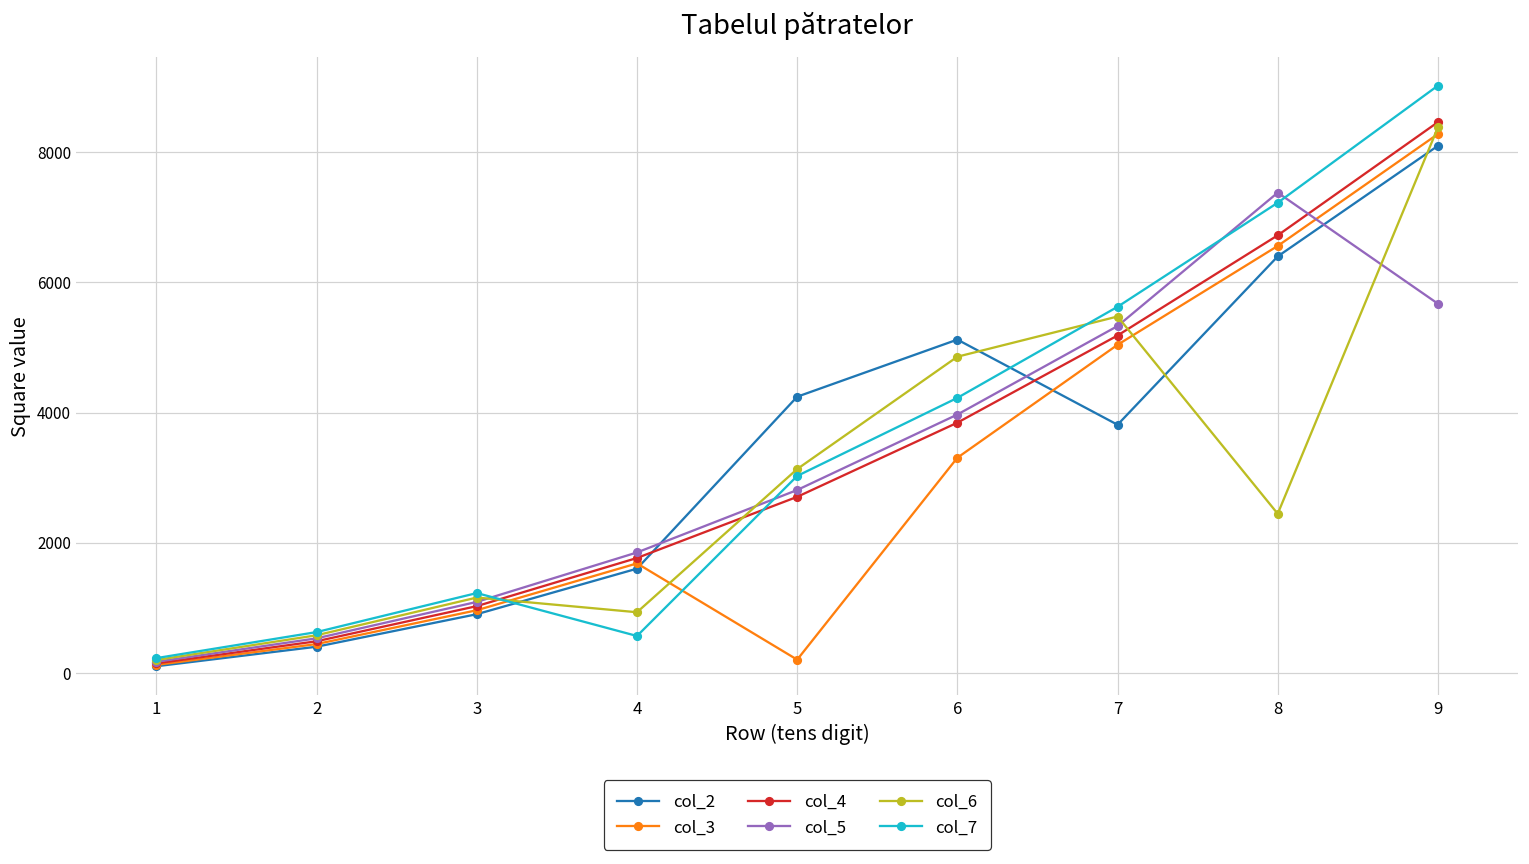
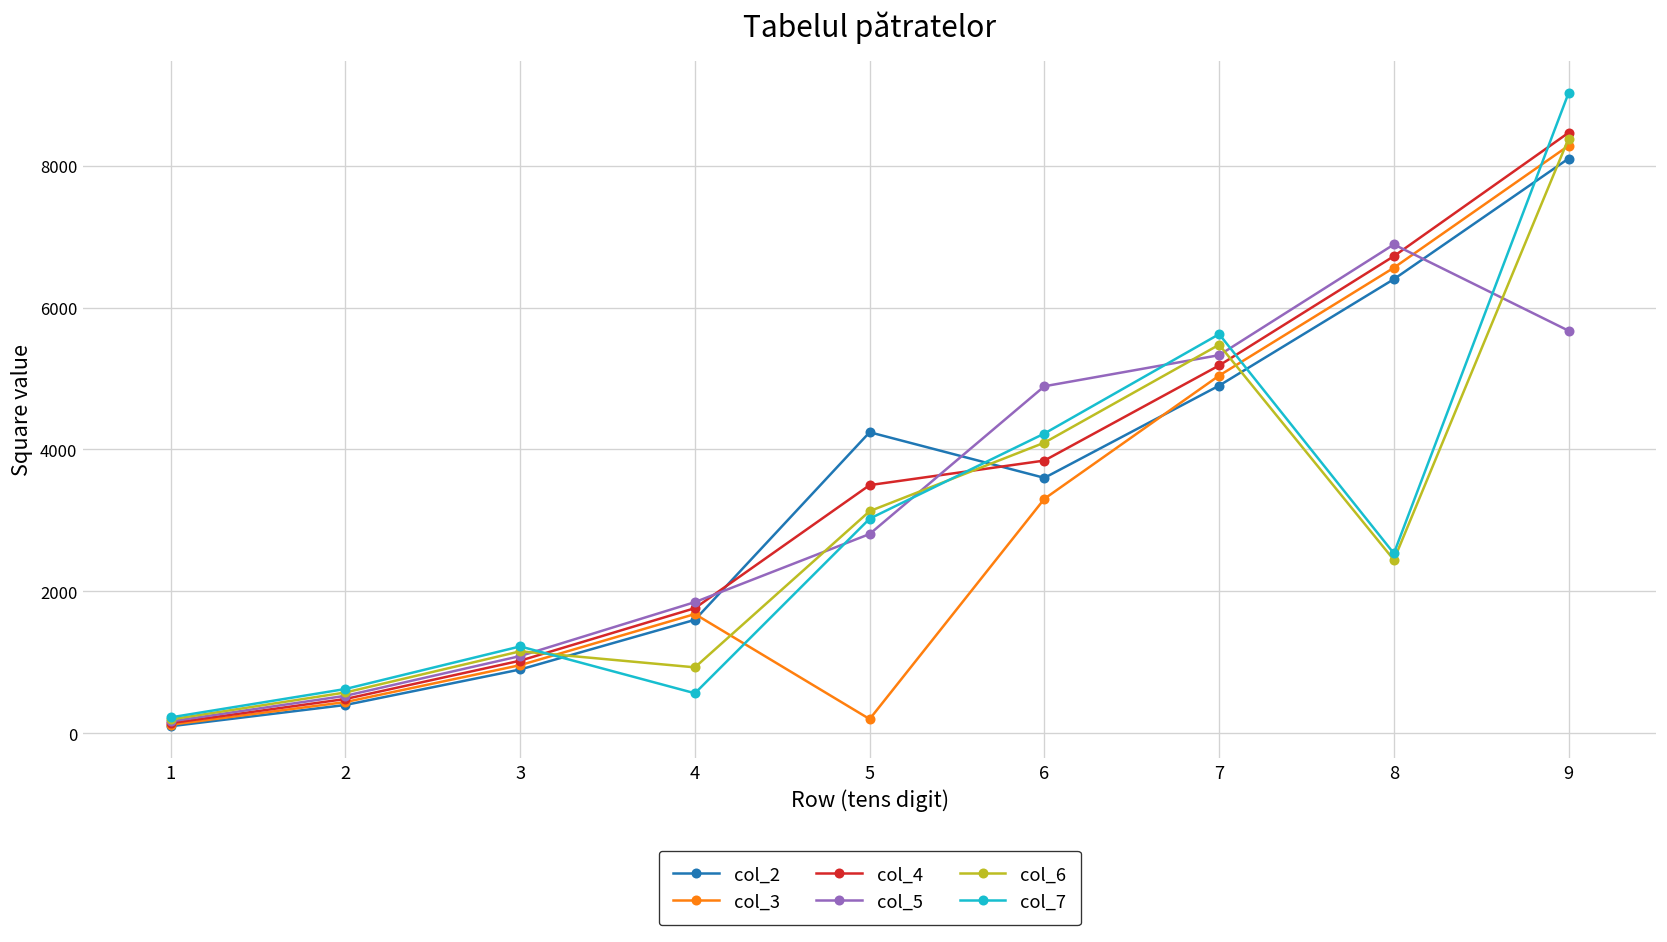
  {
    "col_2": {
      "3": 900,
      "4": 1600,
      "5": 4200,
-     "6": 5100,
-     "7": 3800,
+     "6": 3600,
+     "7": 4900,
      "8": 6400,
      "9": 8100
    },
    "col_3": {
      "3": 1000,
      "4": 1700,
      "5": 200,
      "6": 3300,
      "7": 5000,
      "8": 6600,
      "9": 8300
    },
    "col_4": {
      "3": 1000,
      "4": 1800,
-     "5": 2700,
+     "5": 3500,
      "6": 3800,
      "7": 5200,
      "8": 6700,
      "9": 8500
    },
    "col_5": {
      "2": 500,
      "3": 1100,
      "4": 1800,
      "5": 2800,
-     "6": 4000,
+     "6": 4900,
      "7": 5300,
-     "8": 7400,
+     "8": 6900,
      "9": 5700
    },
    "col_6": {
      "2": 600,
      "3": 1200,
      "4": 900,
      "5": 3100,
-     "6": 4900,
+     "6": 4100,
      "7": 5500,
      "8": 2400,
      "9": 8400
    },
    "col_7": {
      "2": 600,
      "3": 1200,
      "4": 600,
      "5": 3000,
      "6": 4200,
      "7": 5600,
-     "8": 7200,
+     "8": 2500,
      "9": 9000
    }
  }
